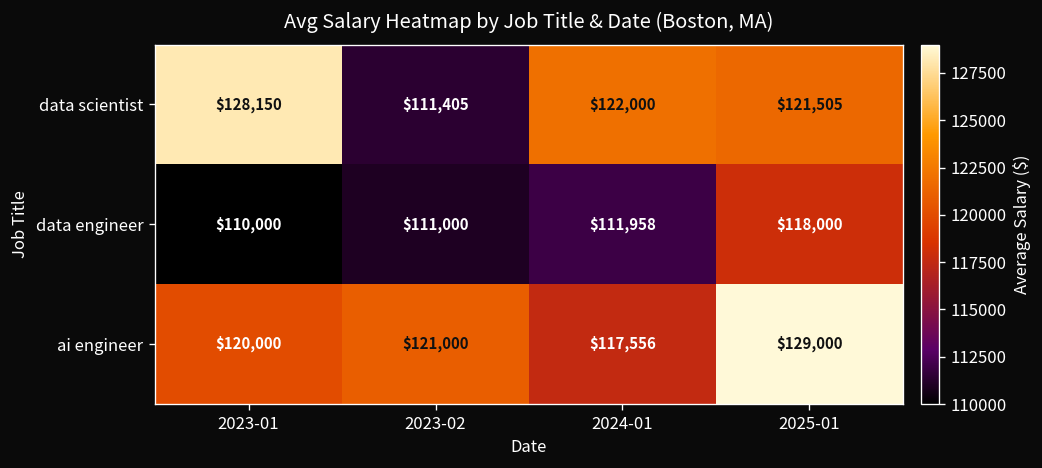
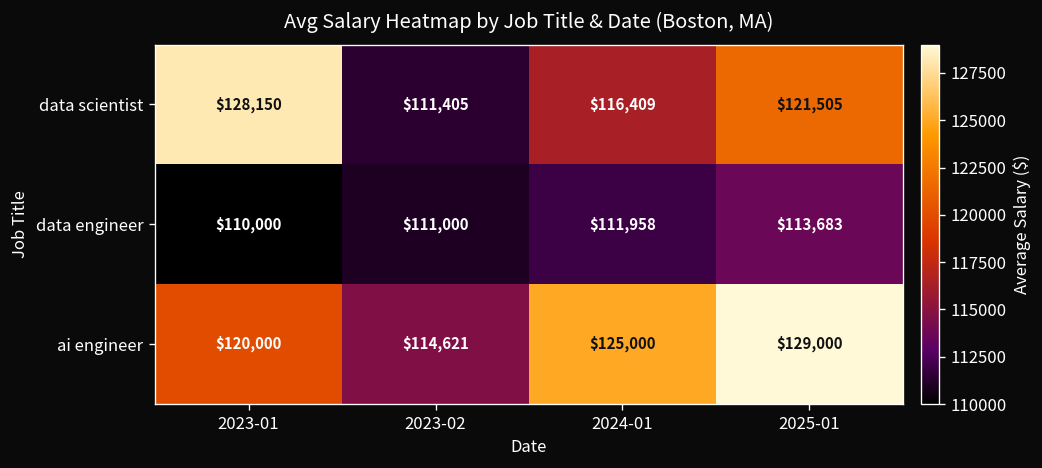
  {
    "data scientist": {
      "2023-01": "$128,150",
      "2023-02": "$111,405",
-     "2024-01": "$122,000",
+     "2024-01": "$116,409",
      "2025-01": "$121,505"
    },
    "data engineer": {
      "2023-01": "$110,000",
      "2023-02": "$111,000",
      "2024-01": "$111,958",
-     "2025-01": "$118,000"
+     "2025-01": "$113,683"
    },
    "ai engineer": {
      "2023-01": "$120,000",
-     "2023-02": "$121,000",
-     "2024-01": "$117,556",
+     "2023-02": "$114,621",
+     "2024-01": "$125,000",
      "2025-01": "$129,000"
    }
  }
